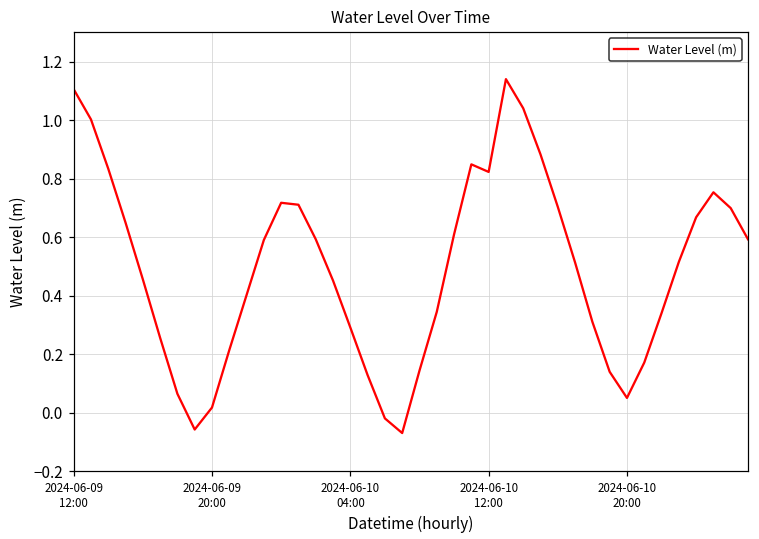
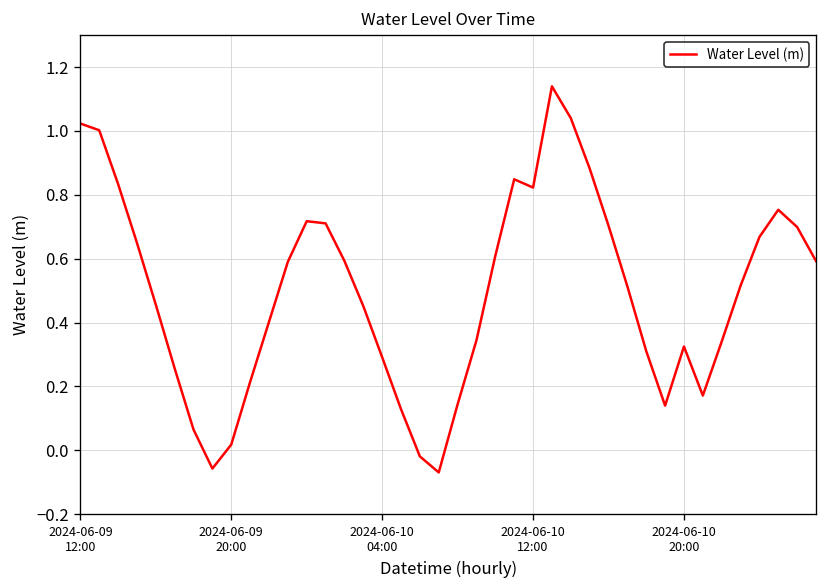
  {
-   "2024-06-09 12:00": 1.11,
+   "2024-06-09 12:00": 1.02,
    "2024-06-09 20:00": 0.02,
    "2024-06-10 04:00": 0.29,
    "2024-06-10 12:00": 0.82,
-   "2024-06-10 20:00": 0.05
+   "2024-06-10 20:00": 0.32
  }
